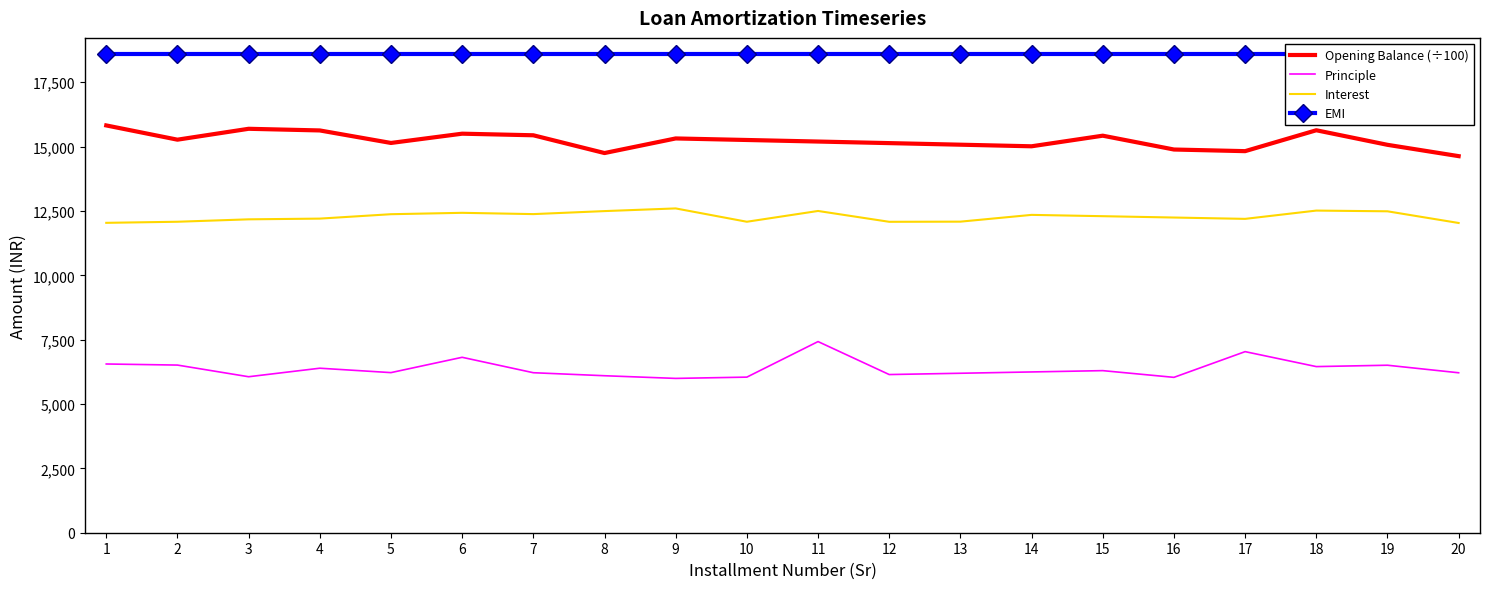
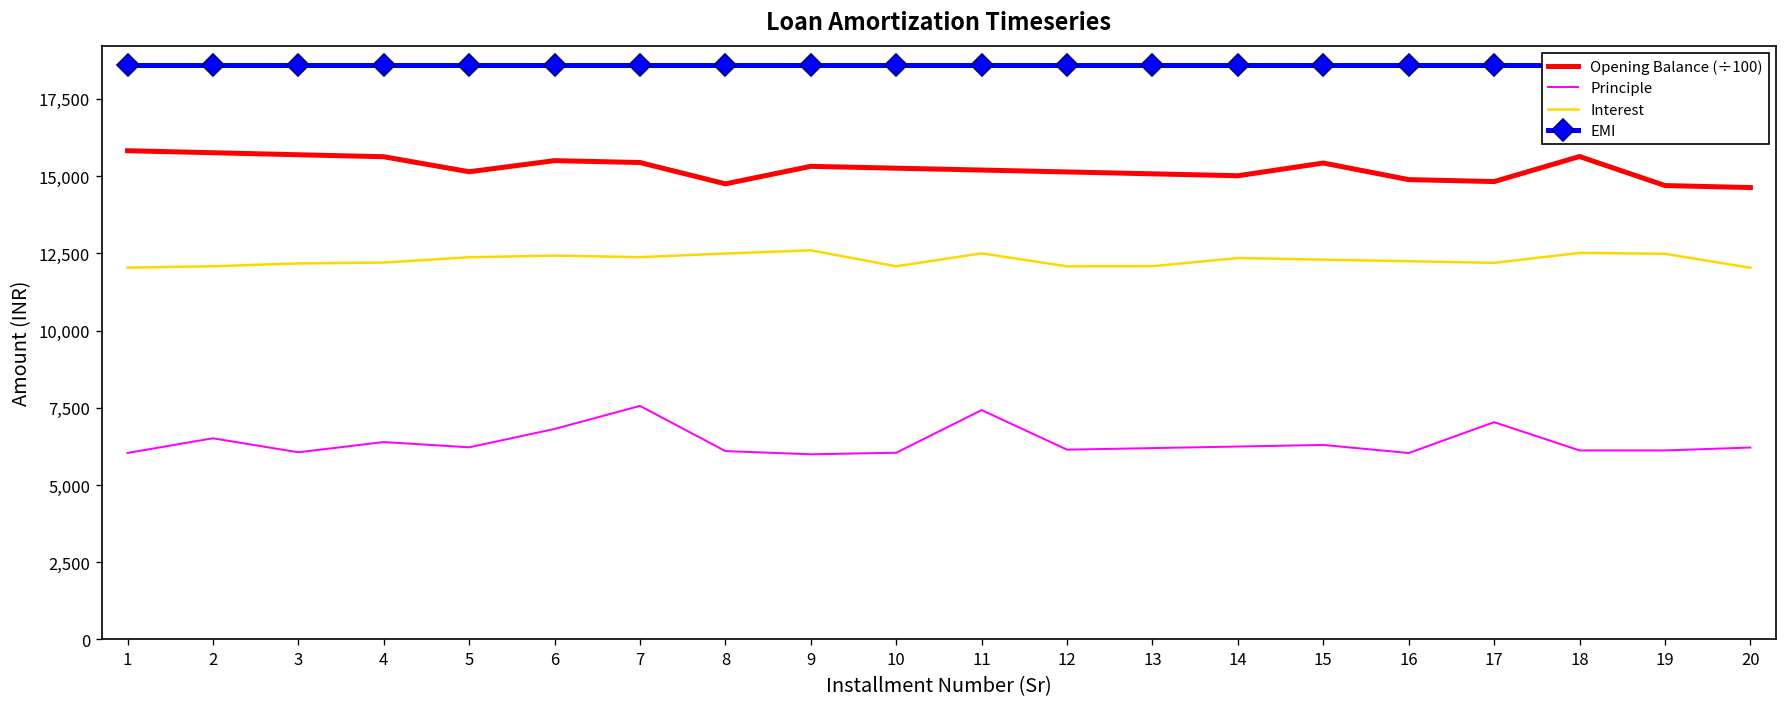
  {
    "Opening Balance (÷100)": {
      "1": "15,800",
-     "2": "15,300",
+     "2": "15,800",
      "3": "15,700",
      "4": "15,600",
      "5": "15,100",
      "6": "15,500",
      "7": "15,400",
      "8": "14,800",
      "9": "15,300",
      "10": "15,300",
      "11": "15,200",
      "12": "15,100",
      "13": "15,100",
      "14": "15,000",
      "15": "15,400",
      "16": "14,900",
      "17": "14,800",
      "18": "15,600",
-     "19": "15,100",
+     "19": "14,700",
      "20": "14,600"
    },
    "Principle": {
-     "1": "6,600",
+     "1": "6,000",
      "2": "6,500",
      "3": "6,100",
      "4": "6,400",
      "5": "6,200",
      "6": "6,800",
-     "7": "6,200",
+     "7": "7,600",
      "8": "6,100",
      "9": "6,000",
      "10": "6,000",
      "11": "7,400",
      "12": "6,100",
      "13": "6,200",
      "14": "6,200",
      "15": "6,300",
      "16": "6,000",
      "17": "7,000",
-     "18": "6,500",
-     "19": "6,500",
+     "18": "6,100",
+     "19": "6,100",
      "20": "6,200"
    },
    "Interest": {
      "1": "12,000",
      "2": "12,100",
      "3": "12,200",
      "4": "12,200",
      "5": "12,400",
      "6": "12,400",
      "7": "12,400",
      "8": "12,500",
      "9": "12,600",
      "10": "12,100",
      "11": "12,500",
      "12": "12,100",
      "13": "12,100",
      "14": "12,300",
      "15": "12,300",
      "16": "12,200",
      "17": "12,200",
      "18": "12,500",
      "19": "12,500",
      "20": "12,000"
    },
    "EMI": {
      "1": "18,600",
      "2": "18,600",
      "3": "18,600",
      "4": "18,600",
      "5": "18,600",
      "6": "18,600",
      "7": "18,600",
      "8": "18,600",
      "9": "18,600",
      "10": "18,600",
      "11": "18,600",
      "12": "18,600",
      "13": "18,600",
      "14": "18,600",
      "15": "18,600",
      "16": "18,600",
      "17": "18,600"
    }
  }
